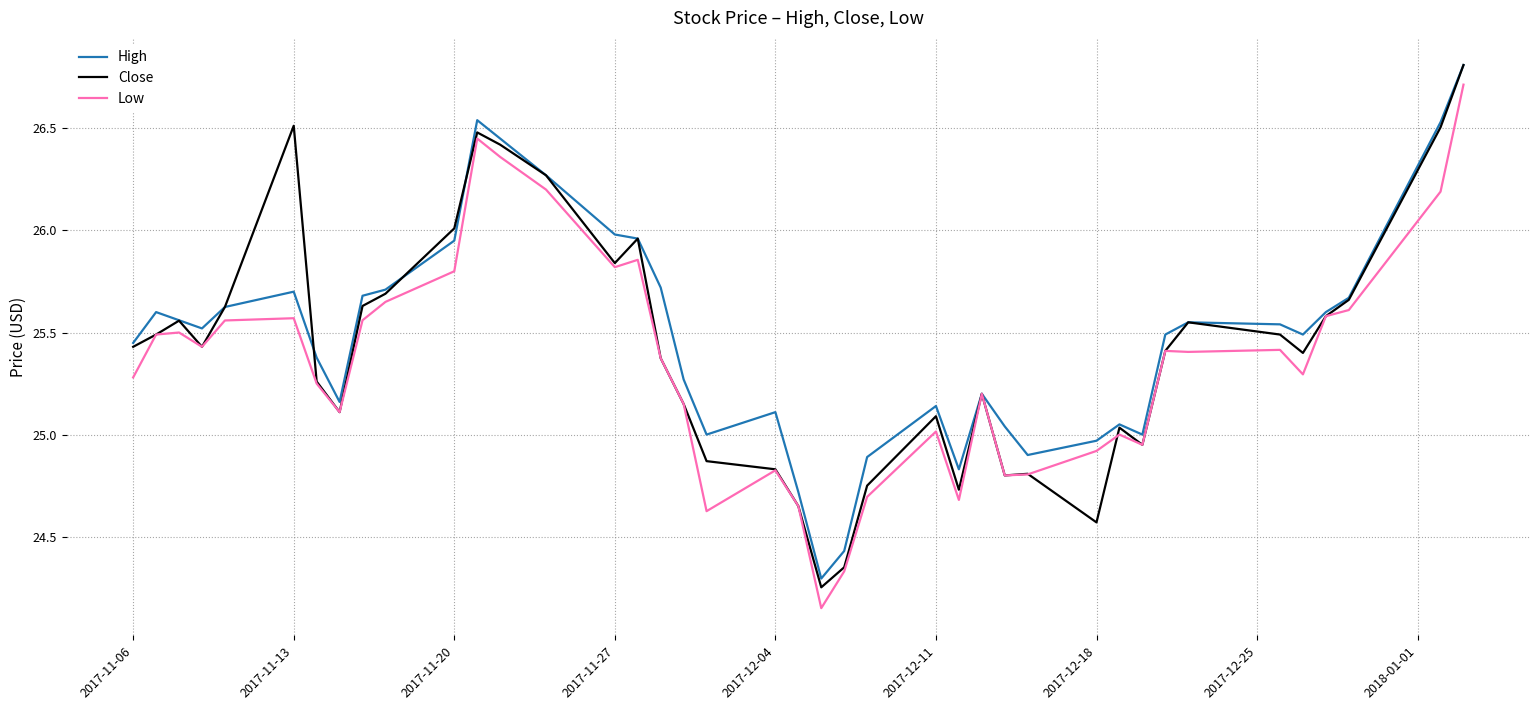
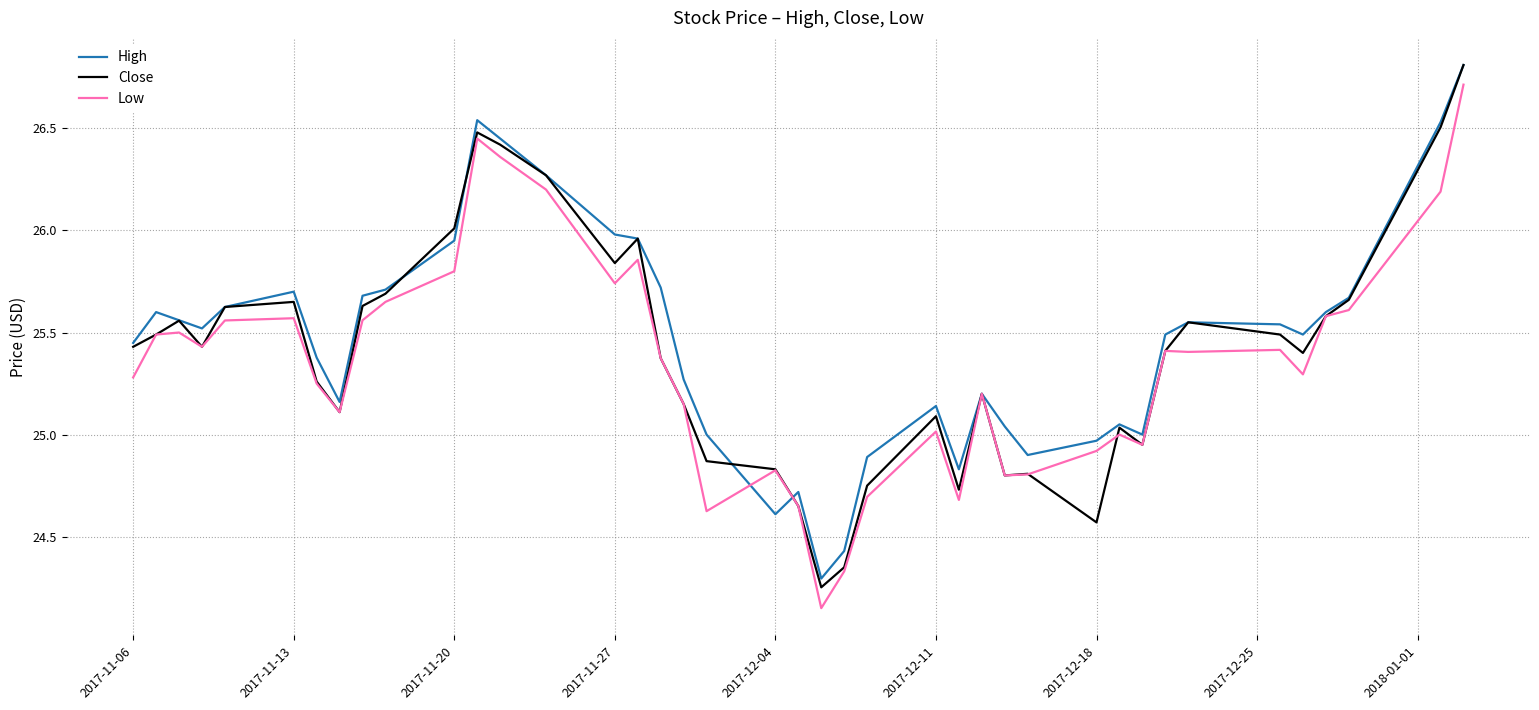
  {
    "High": {
      "2017-11-06": 25.45,
      "2017-11-13": 25.70,
      "2017-11-20": 25.95,
      "2017-11-27": 25.98,
-     "2017-12-04": 25.11,
+     "2017-12-04": 24.61,
      "2017-12-11": 25.14,
      "2017-12-18": 24.97
    },
    "Close": {
      "2017-11-06": 25.43,
-     "2017-11-13": 26.51,
+     "2017-11-13": 25.65,
      "2017-11-20": 26.01,
      "2017-11-27": 25.84,
      "2017-12-11": 25.09,
      "2017-12-18": 24.57
    },
    "Low": {
      "2017-11-06": 25.28,
      "2017-11-13": 25.57,
      "2017-11-20": 25.80,
-     "2017-11-27": 25.82,
+     "2017-11-27": 25.74,
      "2017-12-11": 25.01,
      "2017-12-18": 24.92
    }
  }
